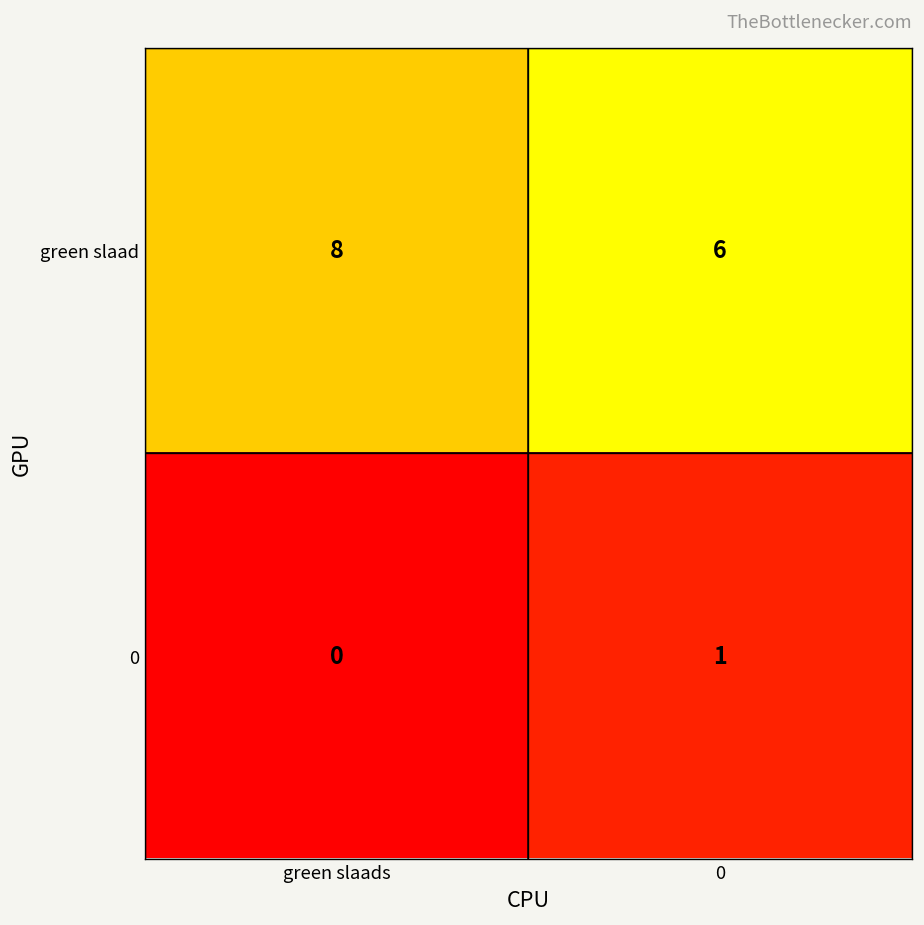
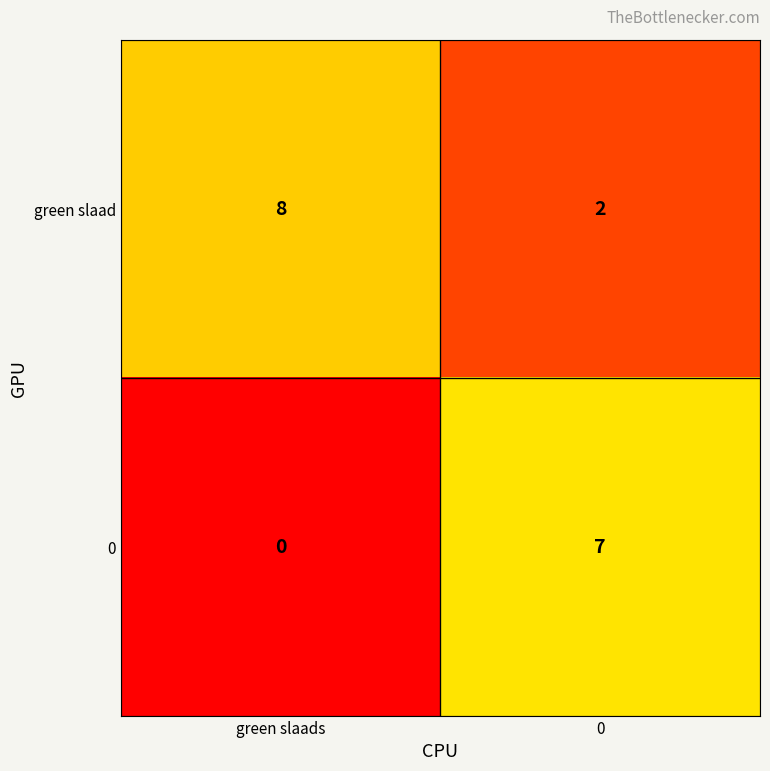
  {
    "green slaad": {
      "green slaads": 8,
-     "0": 6
+     "0": 2
    },
    "0": {
      "green slaads": 0,
-     "0": 1
+     "0": 7
    }
  }
